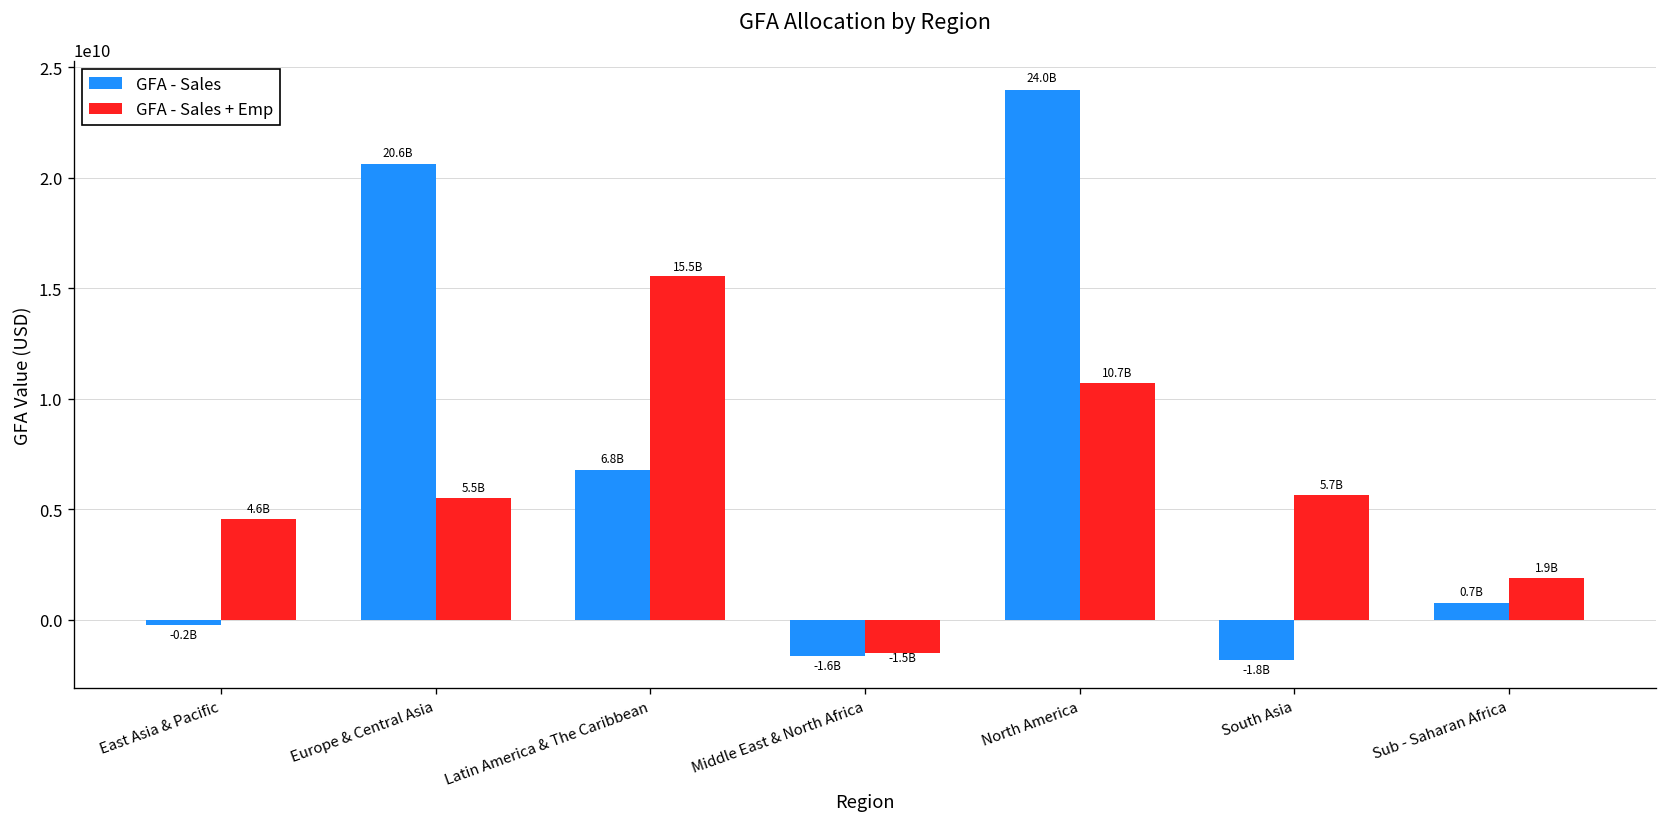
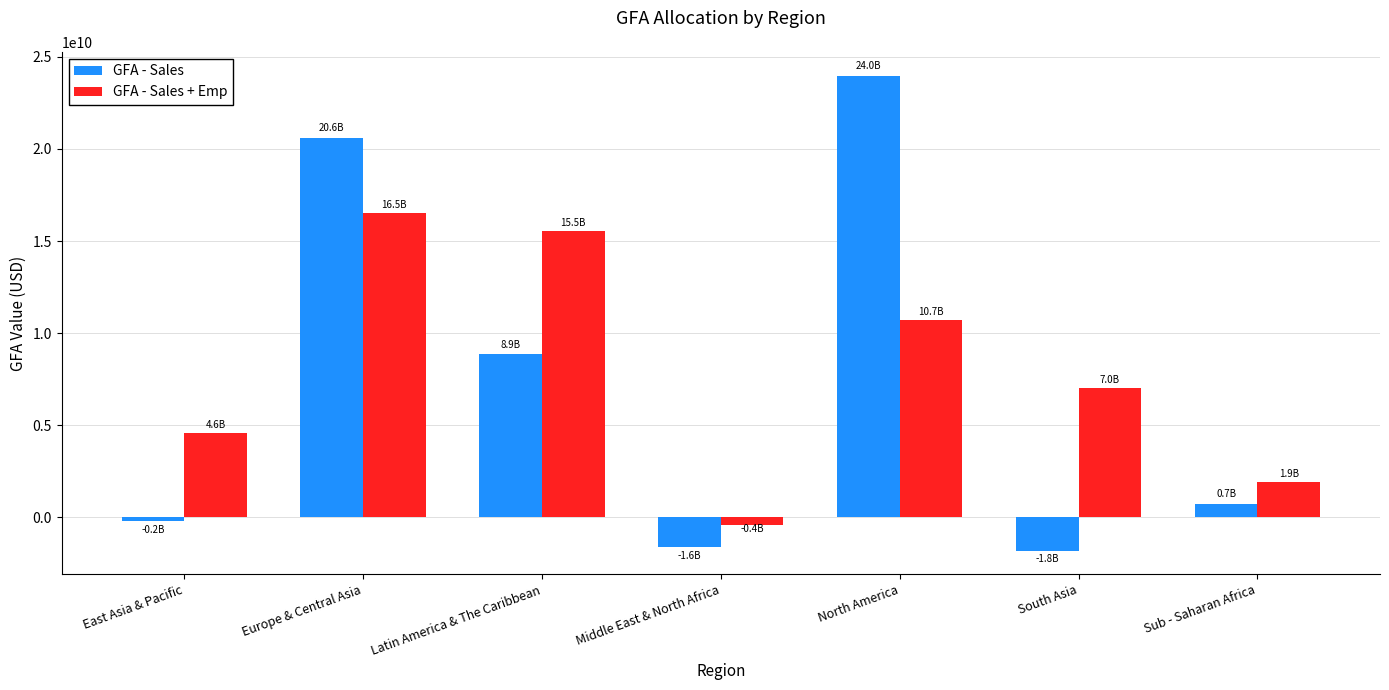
  {
    "GFA - Sales": {
      "East Asia & Pacific": "-0.2B",
      "Europe & Central Asia": "20.6B",
-     "Latin America & The Caribbean": "6.8B",
+     "Latin America & The Caribbean": "8.9B",
      "Middle East & North Africa": "-1.6B",
      "North America": "24.0B",
      "South Asia": "-1.8B",
      "Sub - Saharan Africa": "0.7B"
    },
    "GFA - Sales + Emp": {
      "East Asia & Pacific": "4.6B",
-     "Europe & Central Asia": "5.5B",
+     "Europe & Central Asia": "16.5B",
      "Latin America & The Caribbean": "15.5B",
-     "Middle East & North Africa": "-1.5B",
+     "Middle East & North Africa": "-0.4B",
      "North America": "10.7B",
-     "South Asia": "5.7B",
+     "South Asia": "7.0B",
      "Sub - Saharan Africa": "1.9B"
    }
  }
